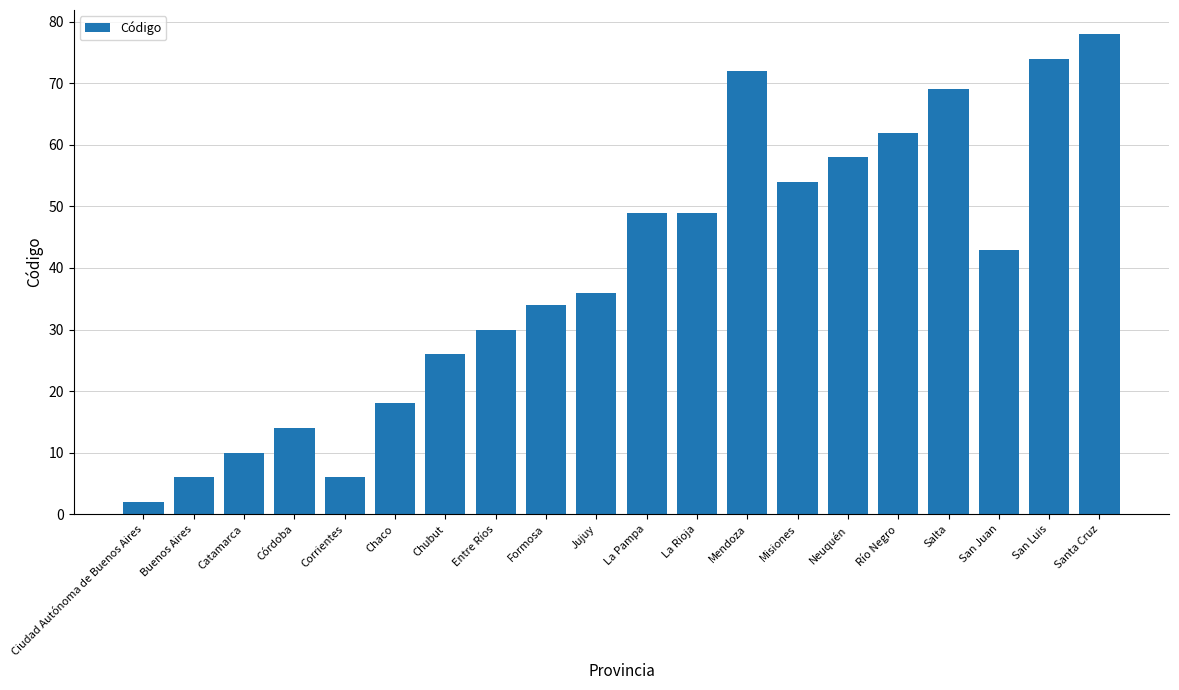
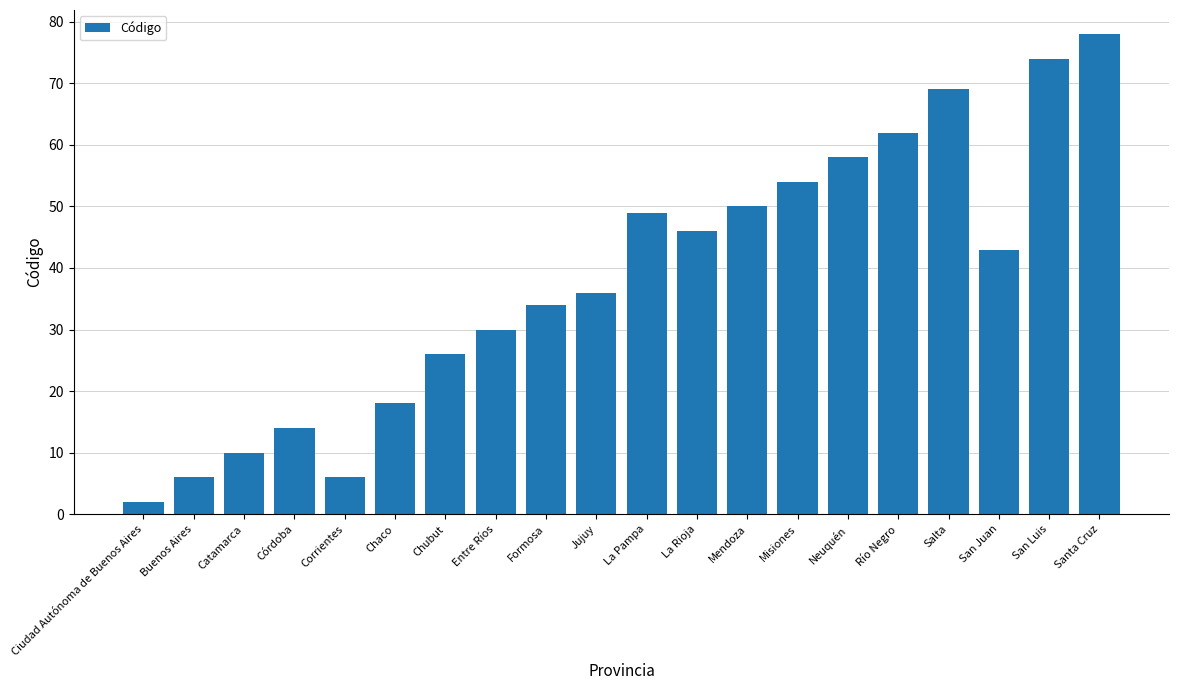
  {
    "Ciudad Autónoma de Buenos Aires": 2,
    "Buenos Aires": 6,
    "Catamarca": 10,
    "Córdoba": 14,
    "Corrientes": 6,
    "Chaco": 18,
    "Chubut": 26,
    "Entre Ríos": 30,
    "Formosa": 34,
    "Jujuy": 36,
    "La Pampa": 49,
-   "La Rioja": 49,
-   "Mendoza": 72,
+   "La Rioja": 46,
+   "Mendoza": 50,
    "Misiones": 54,
    "Neuquén": 58,
    "Río Negro": 62,
    "Salta": 69,
    "San Juan": 43,
    "San Luis": 74,
    "Santa Cruz": 78
  }
